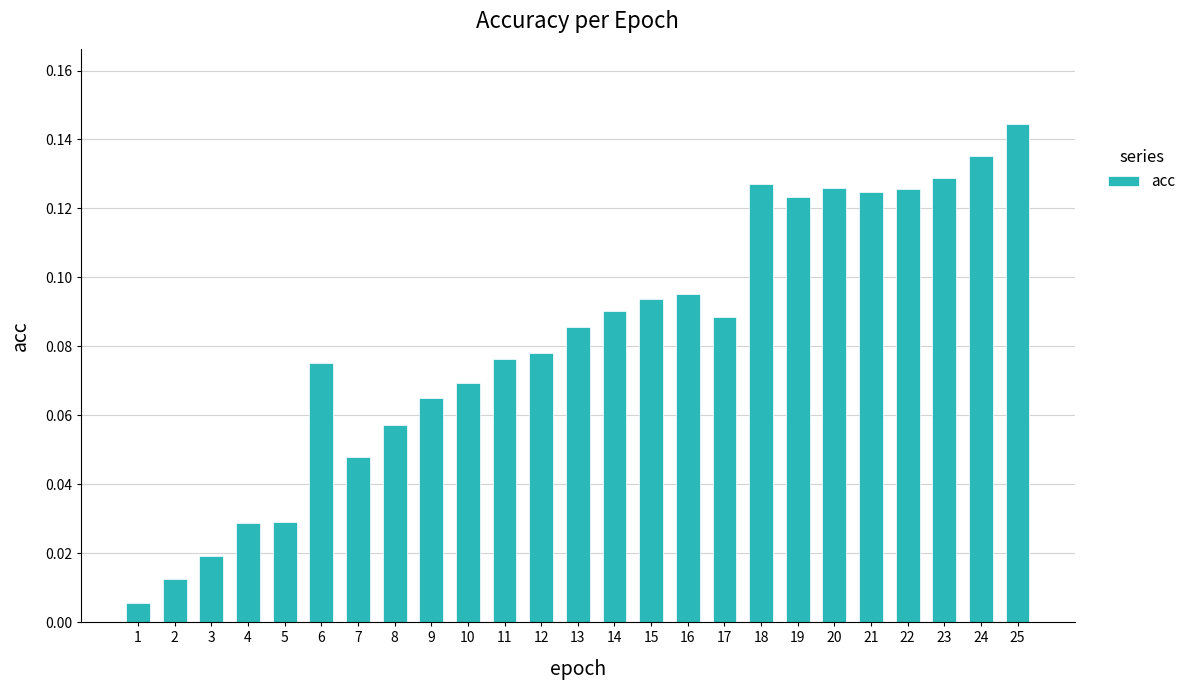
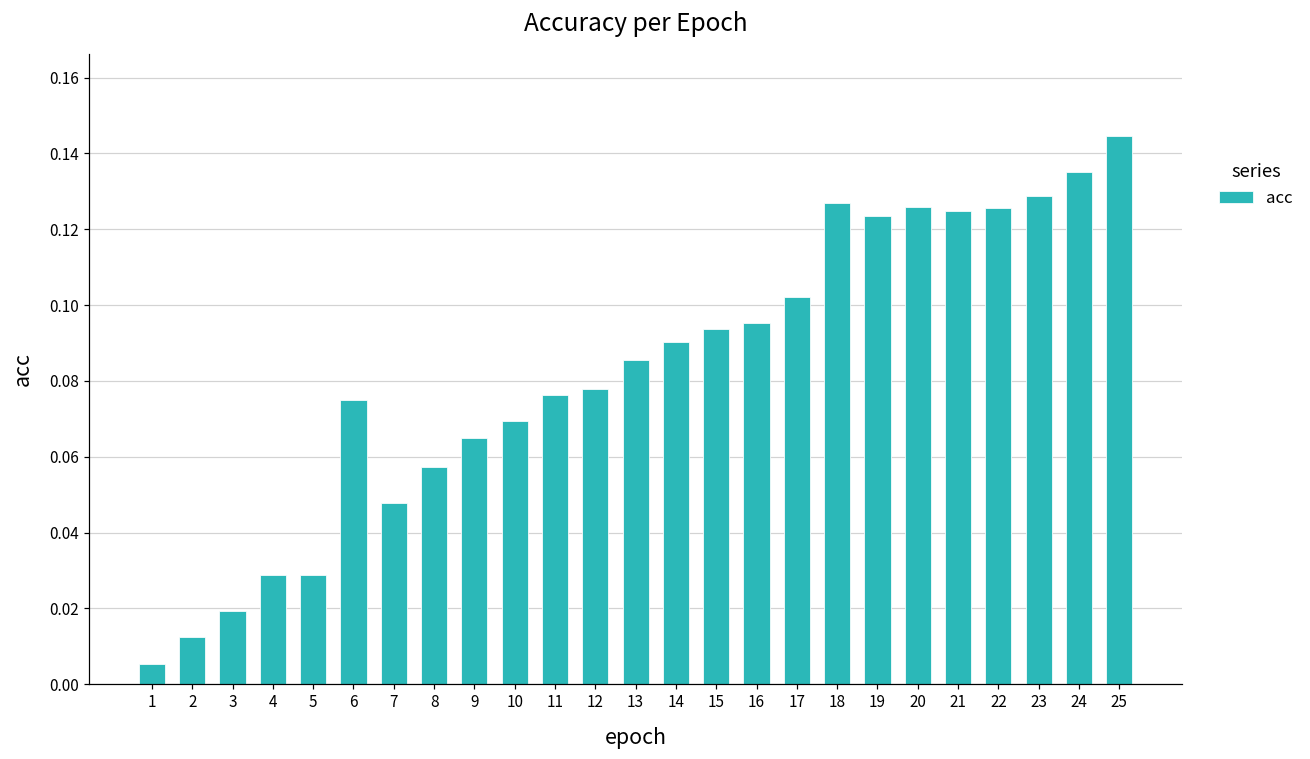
  {
    "1": 0.005,
    "2": 0.012,
    "3": 0.019,
    "4": 0.029,
    "5": 0.029,
    "6": 0.075,
    "7": 0.048,
    "8": 0.057,
    "9": 0.065,
    "10": 0.069,
    "11": 0.076,
    "12": 0.078,
    "13": 0.086,
    "14": 0.090,
    "15": 0.094,
    "16": 0.095,
-   "17": 0.089,
+   "17": 0.102,
    "18": 0.127,
    "19": 0.123,
    "20": 0.126,
    "21": 0.125,
    "22": 0.126,
    "23": 0.129,
    "24": 0.135,
    "25": 0.145
  }
